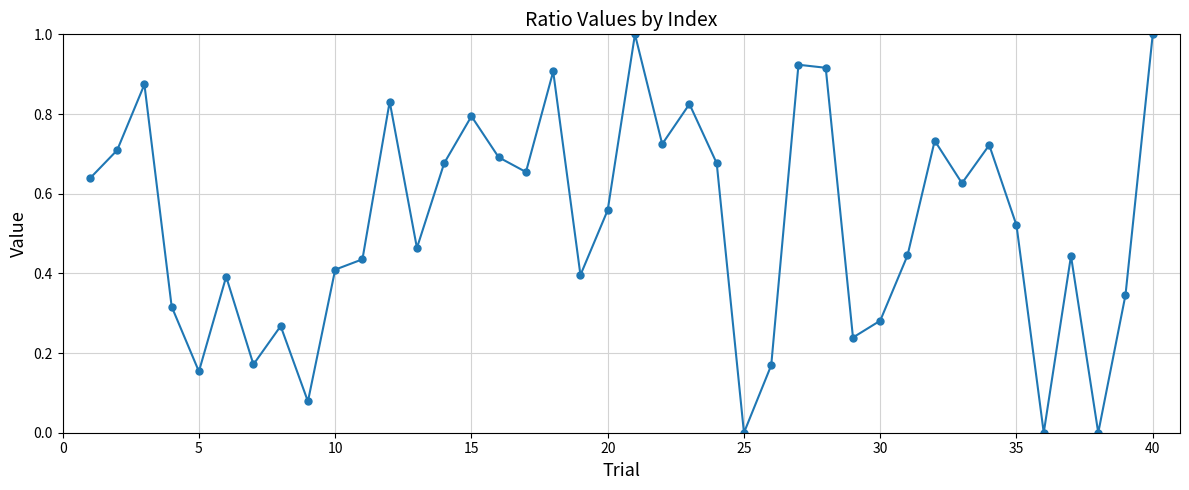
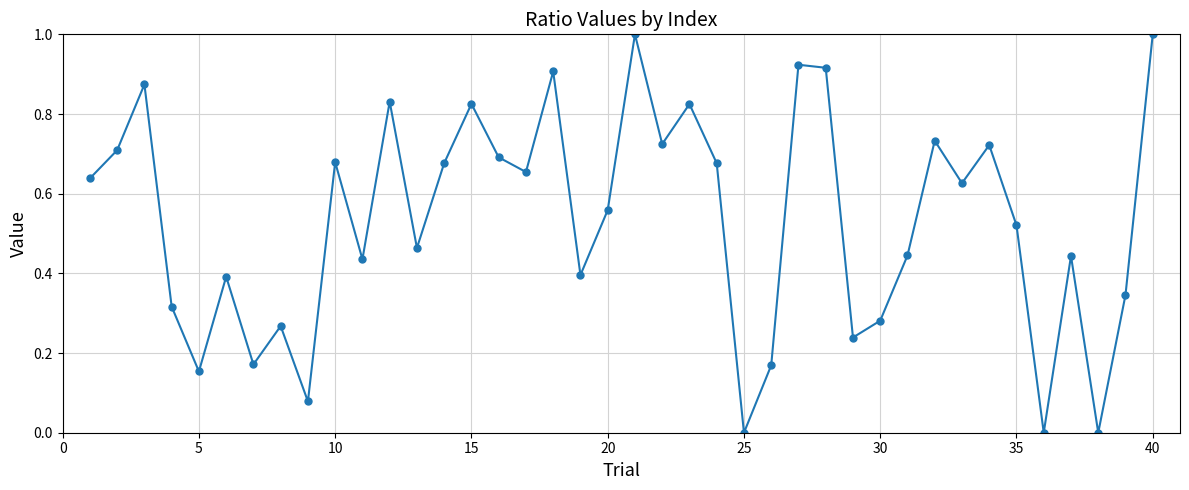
  {
    "5": 0.15,
-   "10": 0.41,
-   "15": 0.79,
+   "10": 0.68,
+   "15": 0.83,
    "20": 0.56,
    "25": 0.00,
    "30": 0.28,
    "35": 0.52,
    "40": 1.00
  }
